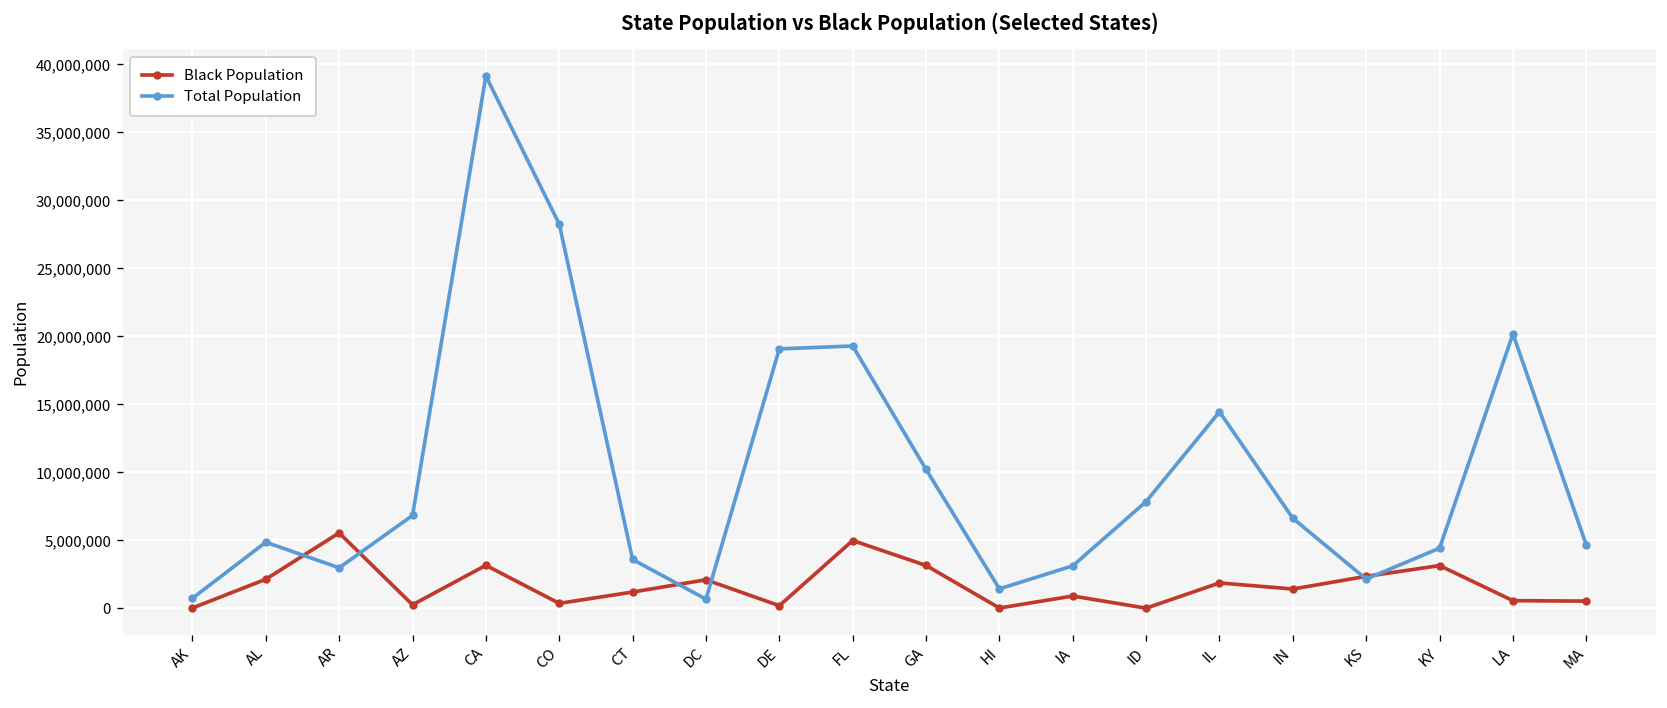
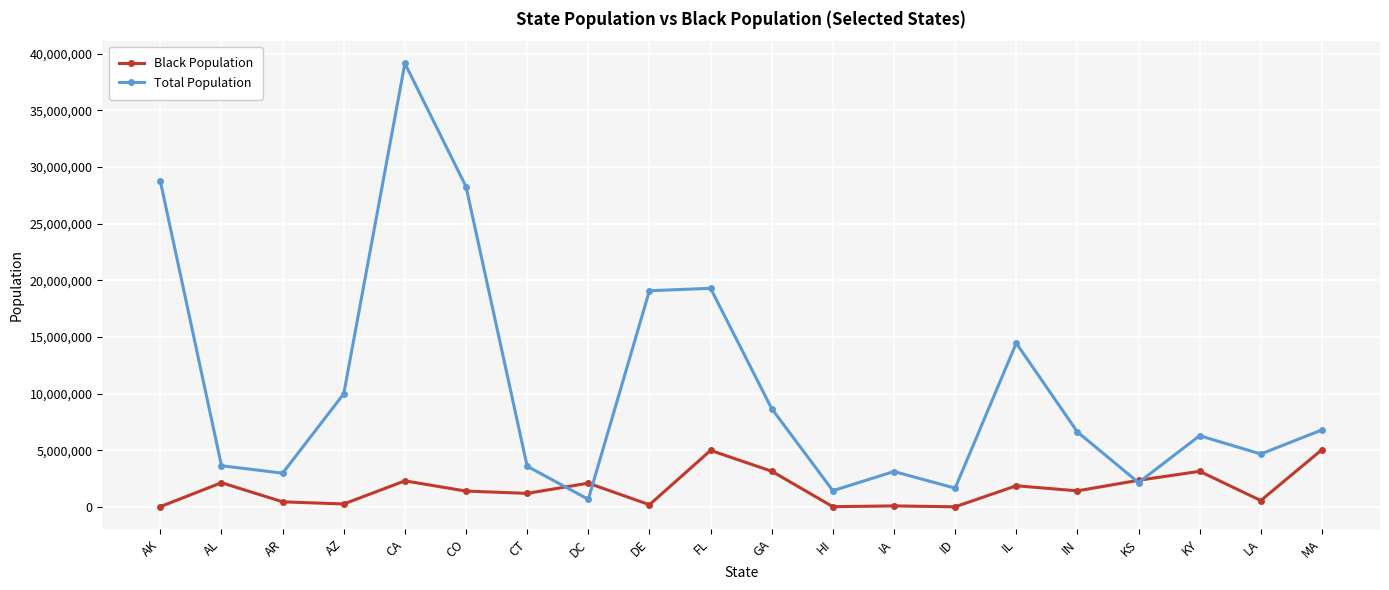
  {
    "Black Population": {
      "AK": "0",
      "AL": "2,100,000",
-     "AR": "5,500,000",
+     "AR": "400,000",
      "AZ": "300,000",
-     "CA": "3,200,000",
-     "CO": "400,000",
+     "CA": "2,300,000",
+     "CO": "1,400,000",
      "CT": "1,200,000",
      "DC": "2,100,000",
      "DE": "200,000",
      "FL": "5,000,000",
      "GA": "3,200,000",
      "HI": "0",
-     "IA": "900,000",
+     "IA": "100,000",
      "ID": "0",
      "IL": "1,900,000",
      "IN": "1,400,000",
      "KY": "3,100,000",
      "LA": "600,000",
-     "MA": "500,000"
+     "MA": "5,100,000"
    },
    "Total Population": {
-     "AK": "700,000",
-     "AL": "4,900,000",
+     "AK": "28,700,000",
+     "AL": "3,600,000",
      "AR": "3,000,000",
-     "AZ": "6,800,000",
+     "AZ": "10,000,000",
      "CA": "39,100,000",
      "CO": "28,300,000",
      "CT": "3,600,000",
      "DC": "700,000",
      "DE": "19,100,000",
      "FL": "19,300,000",
-     "GA": "10,200,000",
+     "GA": "8,700,000",
      "HI": "1,400,000",
      "IA": "3,100,000",
-     "ID": "7,900,000",
+     "ID": "1,700,000",
      "IL": "14,500,000",
      "IN": "6,600,000",
-     "KY": "4,400,000",
-     "LA": "20,200,000",
-     "MA": "4,700,000"
+     "KY": "6,300,000",
+     "LA": "4,700,000",
+     "MA": "6,800,000"
    }
  }
